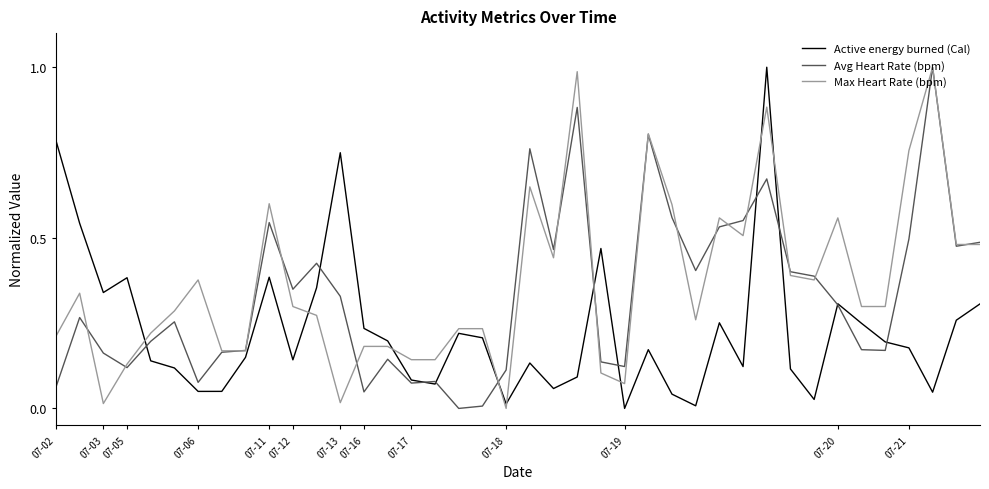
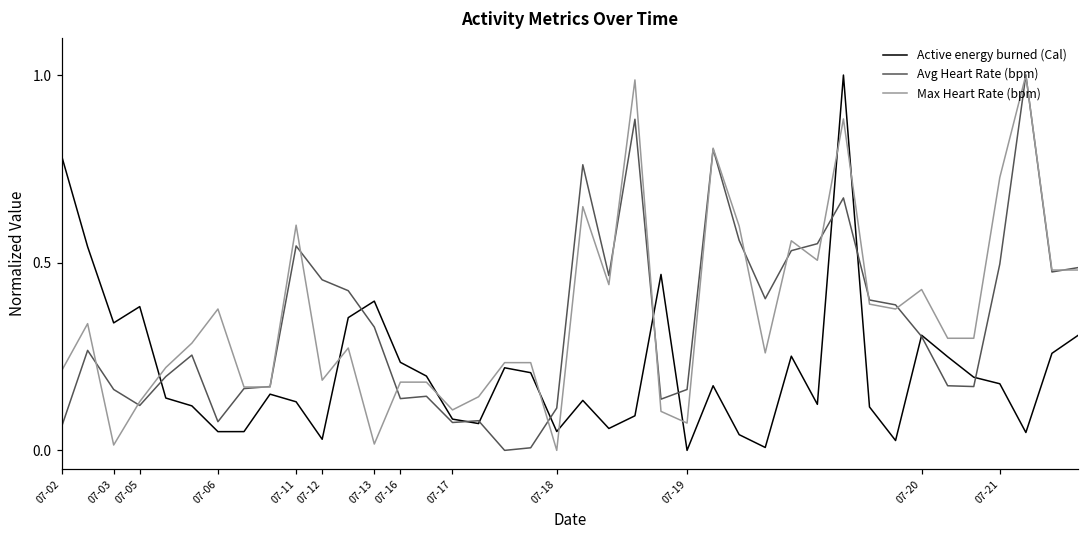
  {
    "Active energy burned (Cal)": {
      "07-02": 0.79,
      "07-03": 0.34,
      "07-05": 0.38,
      "07-06": 0.05,
-     "07-11": 0.38,
-     "07-12": 0.14,
-     "07-13": 0.75,
+     "07-11": 0.13,
+     "07-12": 0.03,
+     "07-13": 0.40,
      "07-16": 0.23,
      "07-17": 0.08,
-     "07-18": 0.01,
+     "07-18": 0.05,
      "07-19": 0.00,
      "07-21": 0.18
    },
    "Avg Heart Rate (bpm)": {
      "07-02": 0.06,
      "07-03": 0.16,
      "07-05": 0.12,
      "07-06": 0.08,
      "07-11": 0.54,
-     "07-12": 0.35,
+     "07-12": 0.45,
      "07-13": 0.33,
-     "07-16": 0.05,
+     "07-16": 0.14,
      "07-17": 0.07,
      "07-18": 0.11,
-     "07-19": 0.12,
+     "07-19": 0.16,
      "07-21": 0.50
    },
    "Max Heart Rate (bpm)": {
      "07-02": 0.21,
      "07-03": 0.01,
      "07-05": 0.13,
      "07-06": 0.38,
      "07-11": 0.60,
-     "07-12": 0.30,
+     "07-12": 0.19,
      "07-13": 0.02,
      "07-16": 0.18,
-     "07-17": 0.14,
+     "07-17": 0.11,
      "07-18": 0.00,
      "07-19": 0.07,
-     "07-20": 0.56,
-     "07-21": 0.76
+     "07-20": 0.43,
+     "07-21": 0.73
    }
  }
